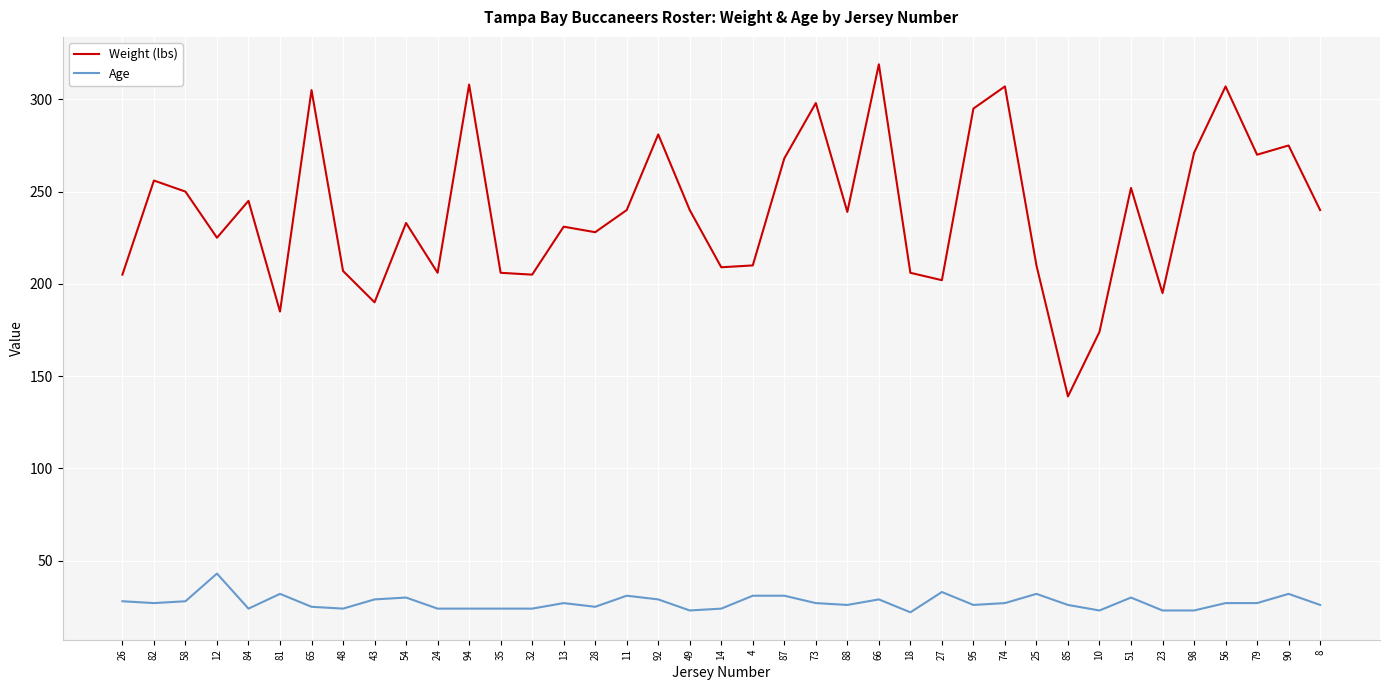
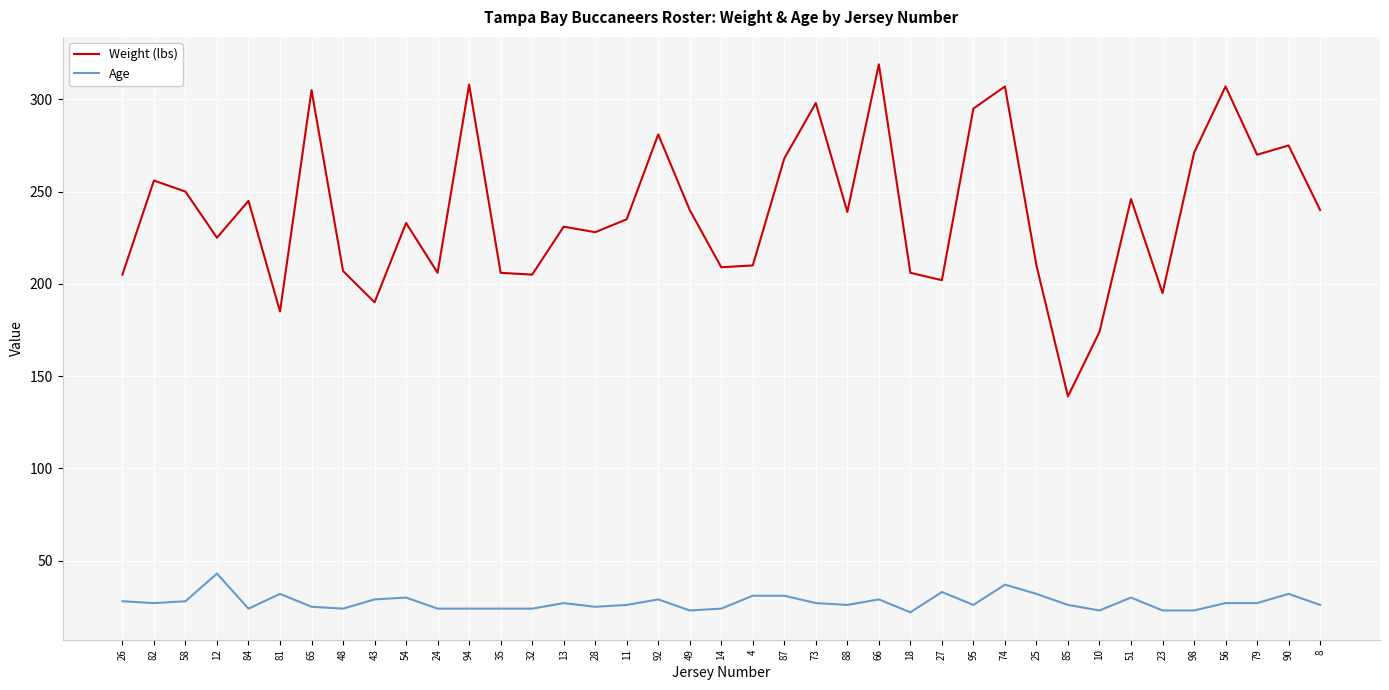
  {
    "Weight (lbs)": {
      "26": 205,
      "82": 256,
      "58": 250,
      "12": 225,
      "84": 245,
      "81": 185,
      "65": 305,
      "48": 207,
      "43": 190,
      "54": 233,
      "24": 206,
      "94": 308,
      "35": 206,
      "32": 205,
      "13": 231,
      "28": 228,
-     "11": 240,
+     "11": 235,
      "92": 281,
      "49": 240,
      "14": 209,
      "4": 210,
      "87": 268,
      "73": 298,
      "88": 239,
      "66": 319,
      "18": 206,
      "27": 202,
      "95": 295,
      "74": 307,
      "25": 210,
      "85": 139,
      "10": 174,
-     "51": 252,
+     "51": 246,
      "23": 195,
      "98": 271,
      "56": 307,
      "79": 270,
      "90": 275,
      "8": 240
    },
    "Age": {
      "26": 28,
      "82": 27,
      "58": 28,
      "12": 43,
      "84": 24,
      "81": 32,
      "65": 25,
      "48": 24,
      "43": 29,
      "54": 30,
      "24": 24,
      "94": 24,
      "35": 24,
      "32": 24,
      "13": 27,
      "28": 25,
-     "11": 31,
+     "11": 26,
      "92": 29,
      "49": 23,
      "14": 24,
      "4": 31,
      "87": 31,
      "73": 27,
      "88": 26,
      "66": 29,
      "18": 22,
      "27": 33,
      "95": 26,
-     "74": 27,
+     "74": 37,
      "25": 32,
      "85": 26,
      "10": 23,
      "51": 30,
      "23": 23,
      "98": 23,
      "56": 27,
      "79": 27,
      "90": 32,
      "8": 26
    }
  }
